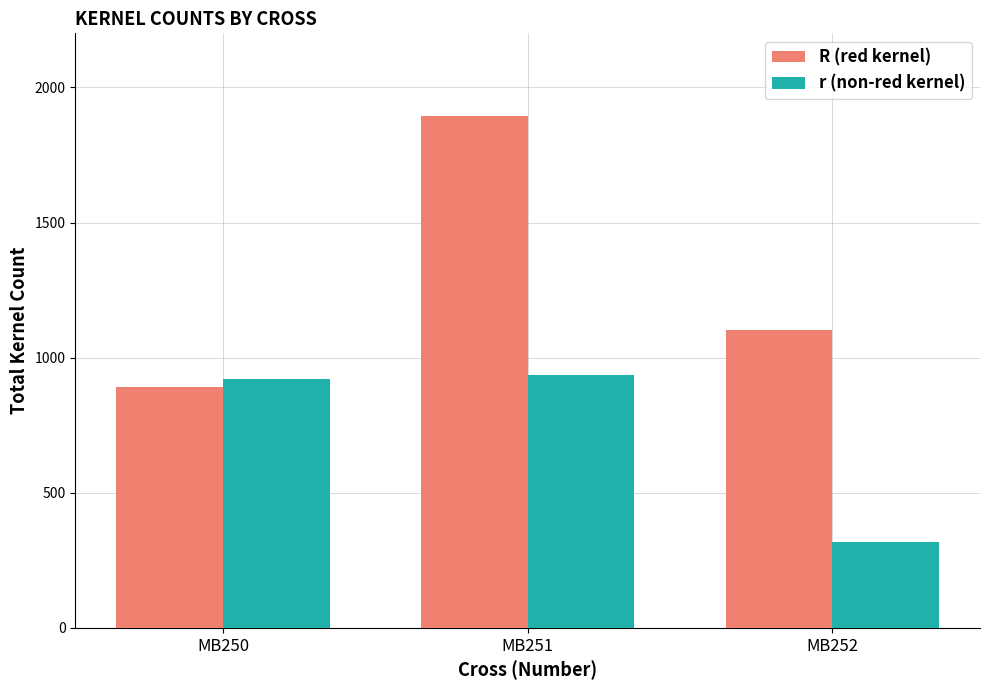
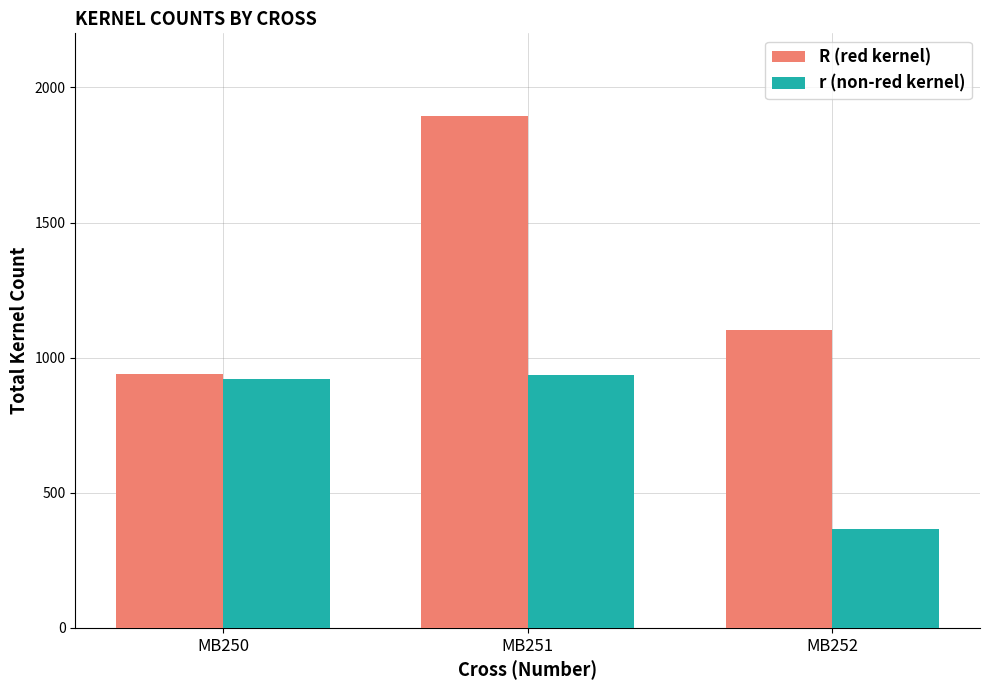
  {
    "R (red kernel)": {
-     "MB250": 890,
+     "MB250": 940,
      "MB251": 1890,
      "MB252": 1100
    },
    "r (non-red kernel)": {
      "MB250": 920,
      "MB251": 940,
-     "MB252": 320
+     "MB252": 370
    }
  }
